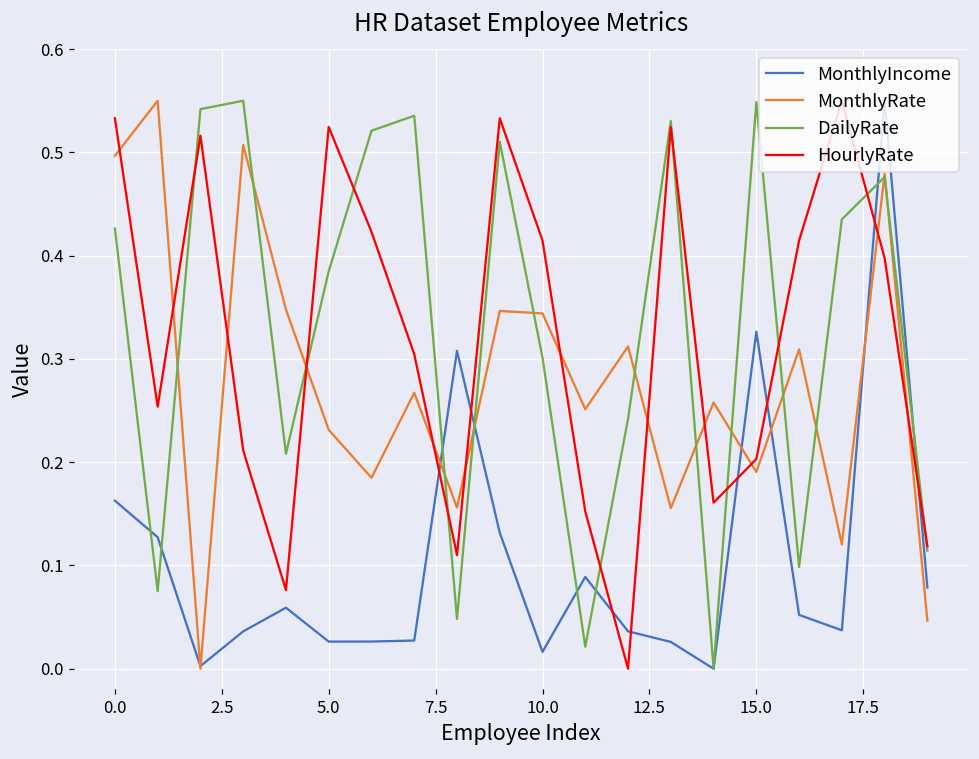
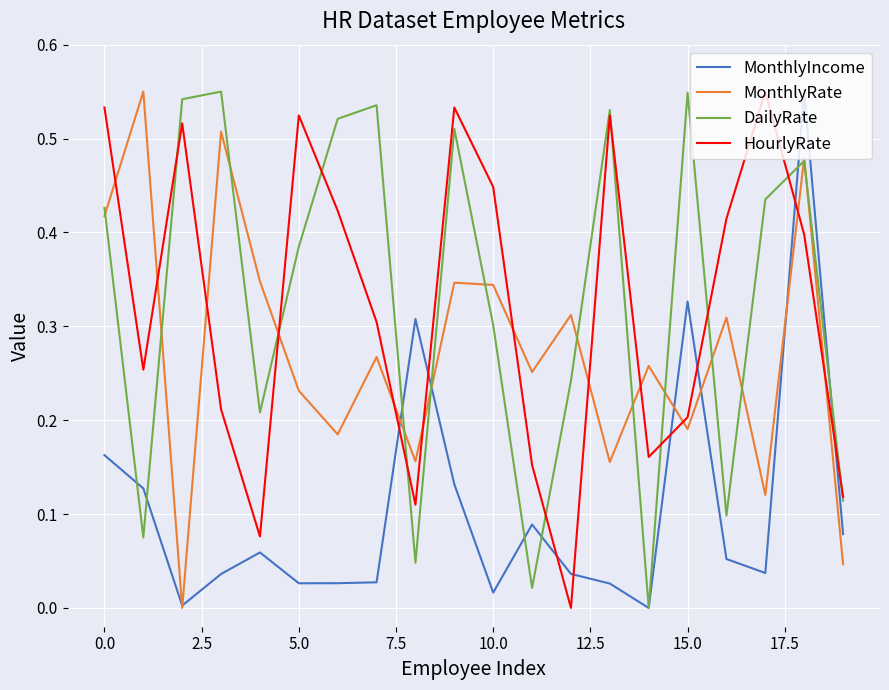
  {
    "MonthlyIncome": {
      "0.0": 0.16,
      "5.0": 0.03,
      "10.0": 0.02,
      "15.0": 0.33
    },
    "MonthlyRate": {
-     "0.0": 0.50,
+     "0.0": 0.42,
      "5.0": 0.23,
      "10.0": 0.34,
      "15.0": 0.19
    },
    "DailyRate": {
      "0.0": 0.43,
      "5.0": 0.38,
      "10.0": 0.30,
      "15.0": 0.55
    },
    "HourlyRate": {
      "0.0": 0.53,
      "5.0": 0.52,
-     "10.0": 0.41,
+     "10.0": 0.45,
      "15.0": 0.20
    }
  }
